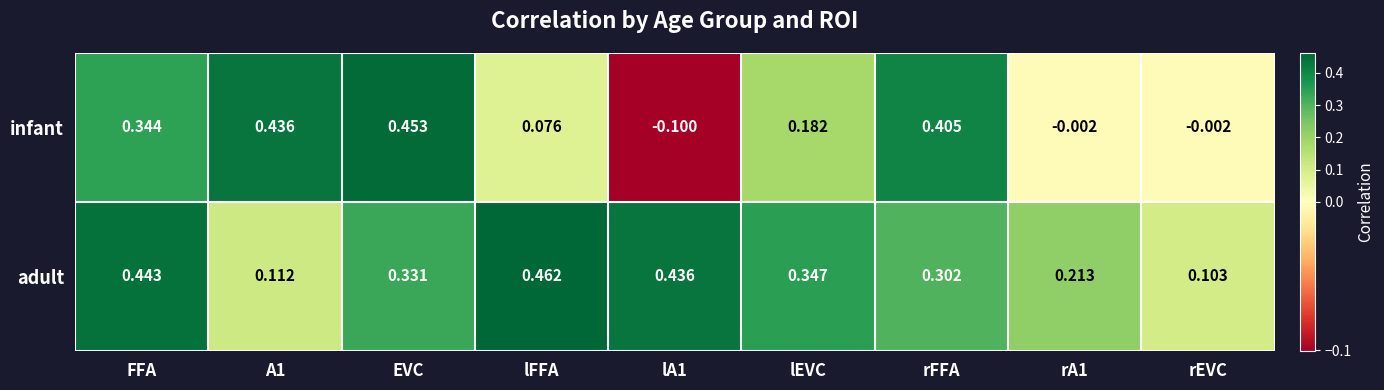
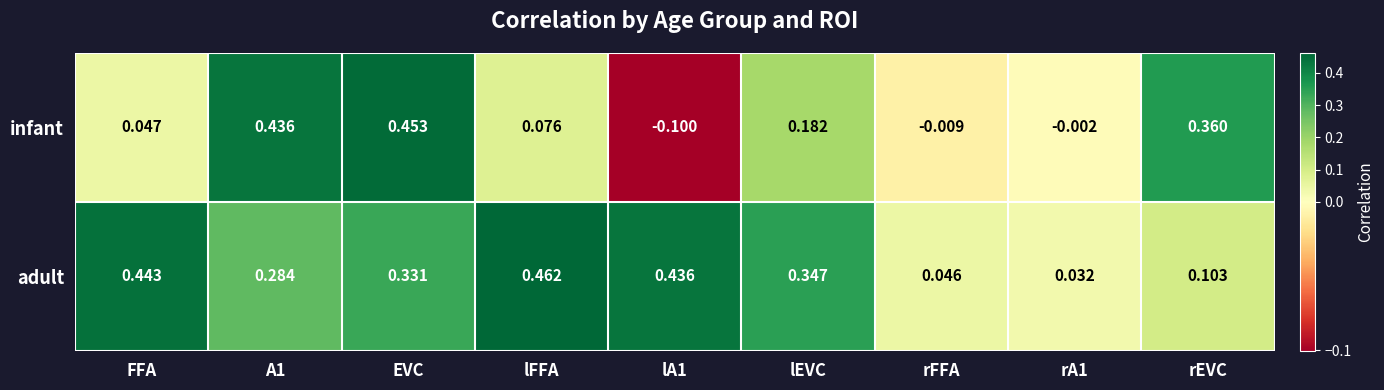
  {
    "infant": {
-     "FFA": 0.344,
+     "FFA": 0.047,
      "A1": 0.436,
      "EVC": 0.453,
      "lFFA": 0.076,
      "lA1": -0.100,
      "lEVC": 0.182,
-     "rFFA": 0.405,
+     "rFFA": -0.009,
      "rA1": -0.002,
-     "rEVC": -0.002
+     "rEVC": 0.360
    },
    "adult": {
      "FFA": 0.443,
-     "A1": 0.112,
+     "A1": 0.284,
      "EVC": 0.331,
      "lFFA": 0.462,
      "lA1": 0.436,
      "lEVC": 0.347,
-     "rFFA": 0.302,
-     "rA1": 0.213,
+     "rFFA": 0.046,
+     "rA1": 0.032,
      "rEVC": 0.103
    }
  }
